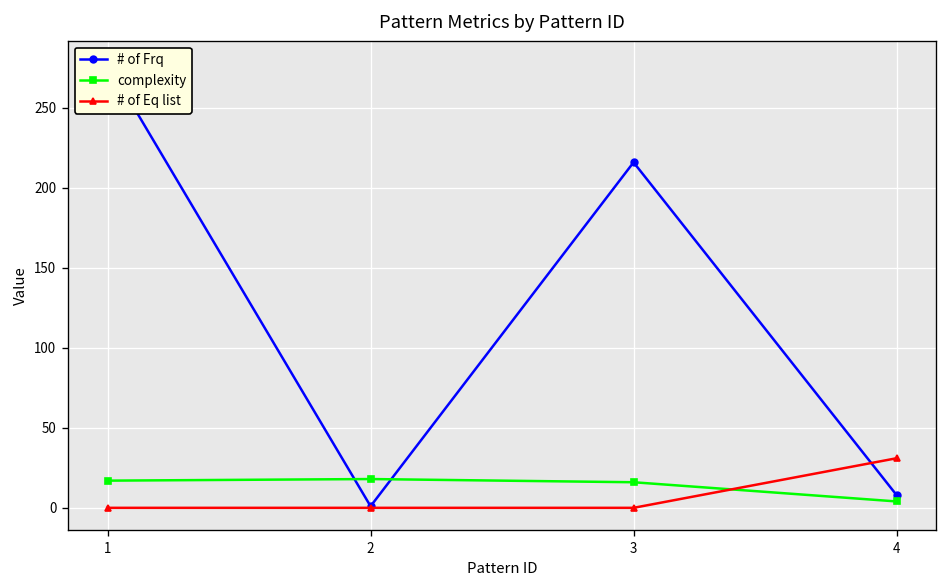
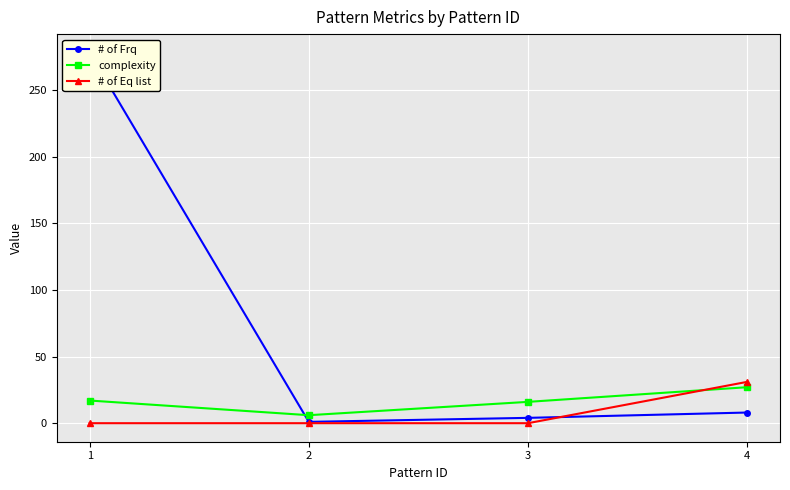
  {
    "# of Frq": {
-     "3": 216,
+     "3": 4,
      "4": 8
    },
    "complexity": {
      "1": 17,
-     "2": 18,
+     "2": 6,
      "3": 16,
-     "4": 4
+     "4": 27
    },
    "# of Eq list": {
      "1": 0,
      "3": 0,
      "4": 31
    }
  }
